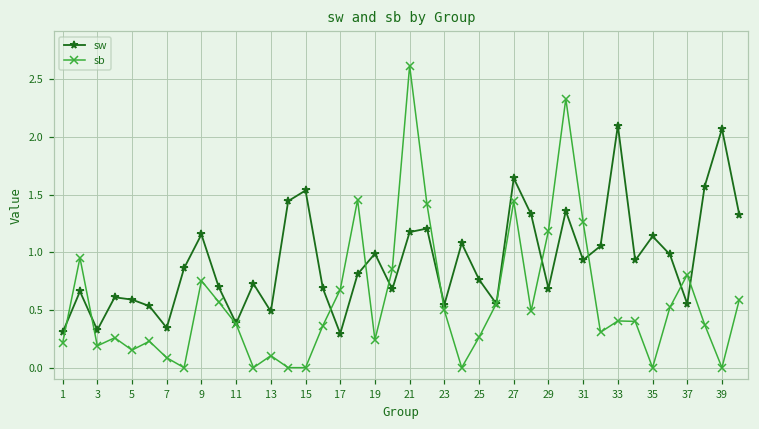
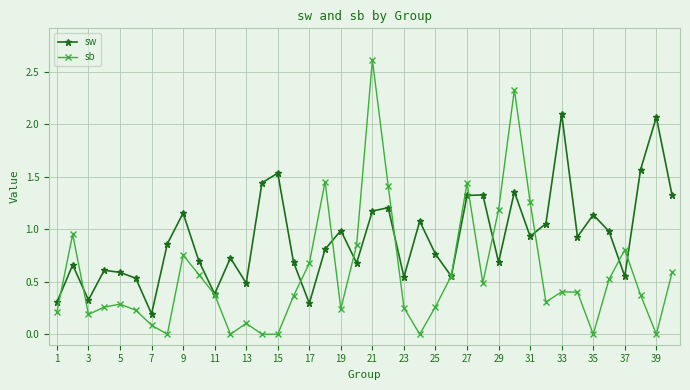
  {
    "sw": {
      "1": 0.31,
      "3": 0.33,
      "5": 0.59,
-     "7": 0.35,
+     "7": 0.19,
      "9": 1.16,
      "13": 0.49,
      "15": 1.54,
      "17": 0.30,
      "19": 0.99,
      "21": 1.18,
      "23": 0.55,
      "25": 0.76,
-     "27": 1.64,
+     "27": 1.32,
      "29": 0.69,
      "31": 0.93,
      "33": 2.10,
      "35": 1.14,
      "37": 0.55,
      "39": 2.07
    },
    "sb": {
      "1": 0.21,
      "3": 0.19,
-     "5": 0.15,
+     "5": 0.29,
      "7": 0.09,
      "9": 0.75,
      "13": 0.10,
      "15": 0.00,
      "17": 0.68,
      "19": 0.24,
      "21": 2.62,
-     "23": 0.50,
+     "23": 0.25,
      "25": 0.26,
      "27": 1.44,
      "29": 1.19,
      "31": 1.26,
      "33": 0.41,
      "35": 0.00,
      "37": 0.81,
      "39": 0.00
    }
  }
